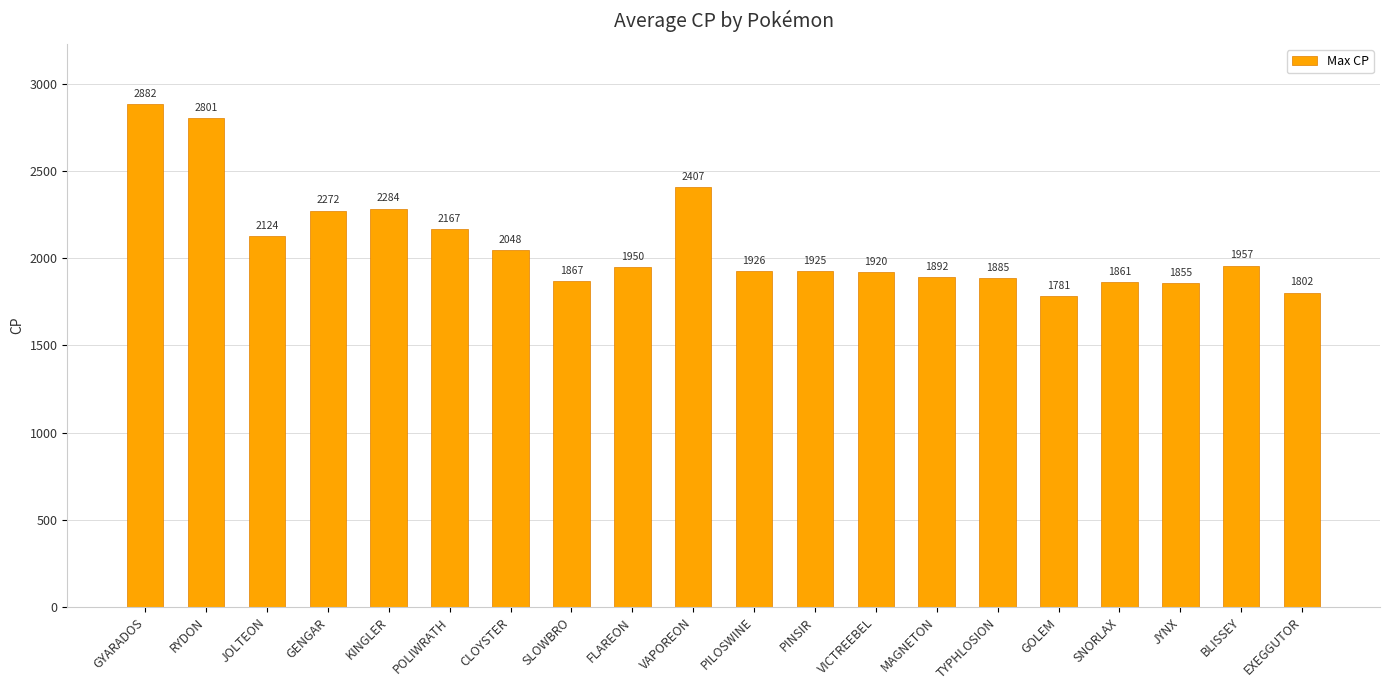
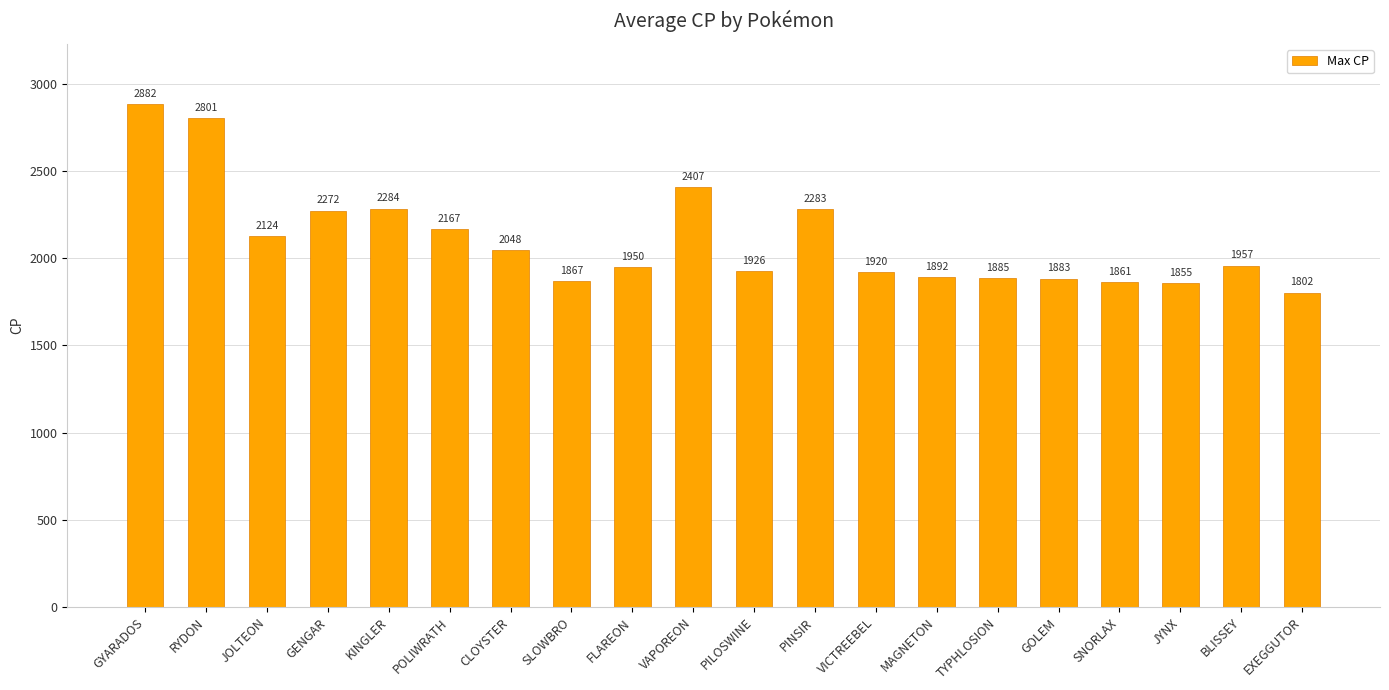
  {
    "GYARADOS": 2882,
    "RYDON": 2801,
    "JOLTEON": 2124,
    "GENGAR": 2272,
    "KINGLER": 2284,
    "POLIWRATH": 2167,
    "CLOYSTER": 2048,
    "SLOWBRO": 1867,
    "FLAREON": 1950,
    "VAPOREON": 2407,
    "PILOSWINE": 1926,
-   "PINSIR": 1925,
+   "PINSIR": 2283,
    "VICTREEBEL": 1920,
    "MAGNETON": 1892,
    "TYPHLOSION": 1885,
-   "GOLEM": 1781,
+   "GOLEM": 1883,
    "SNORLAX": 1861,
    "JYNX": 1855,
    "BLISSEY": 1957,
    "EXEGGUTOR": 1802
  }
